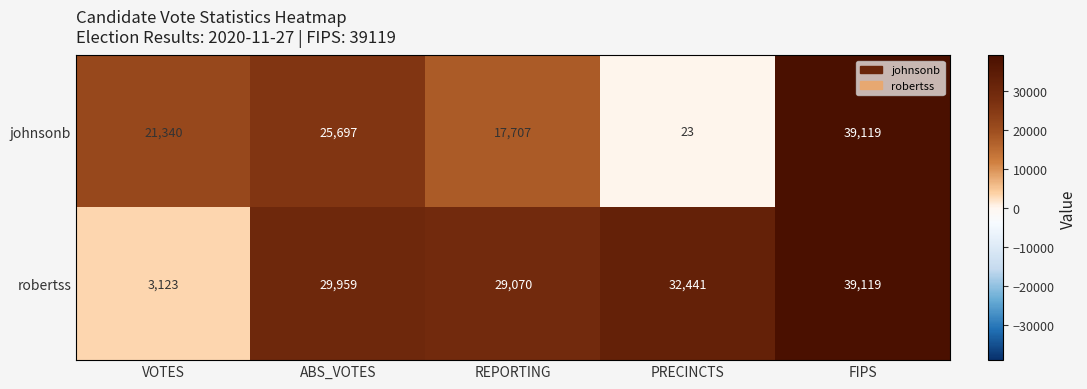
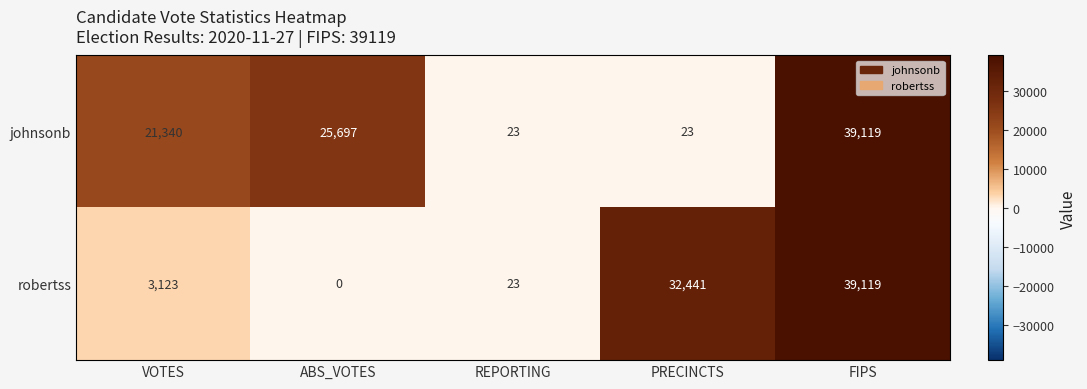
  {
    "johnsonb": {
      "VOTES": "21,340",
      "ABS_VOTES": "25,697",
-     "REPORTING": "17,707",
+     "REPORTING": "23",
      "PRECINCTS": "23",
      "FIPS": "39,119"
    },
    "robertss": {
      "VOTES": "3,123",
-     "ABS_VOTES": "29,959",
-     "REPORTING": "29,070",
+     "ABS_VOTES": "0",
+     "REPORTING": "23",
      "PRECINCTS": "32,441",
      "FIPS": "39,119"
    }
  }
